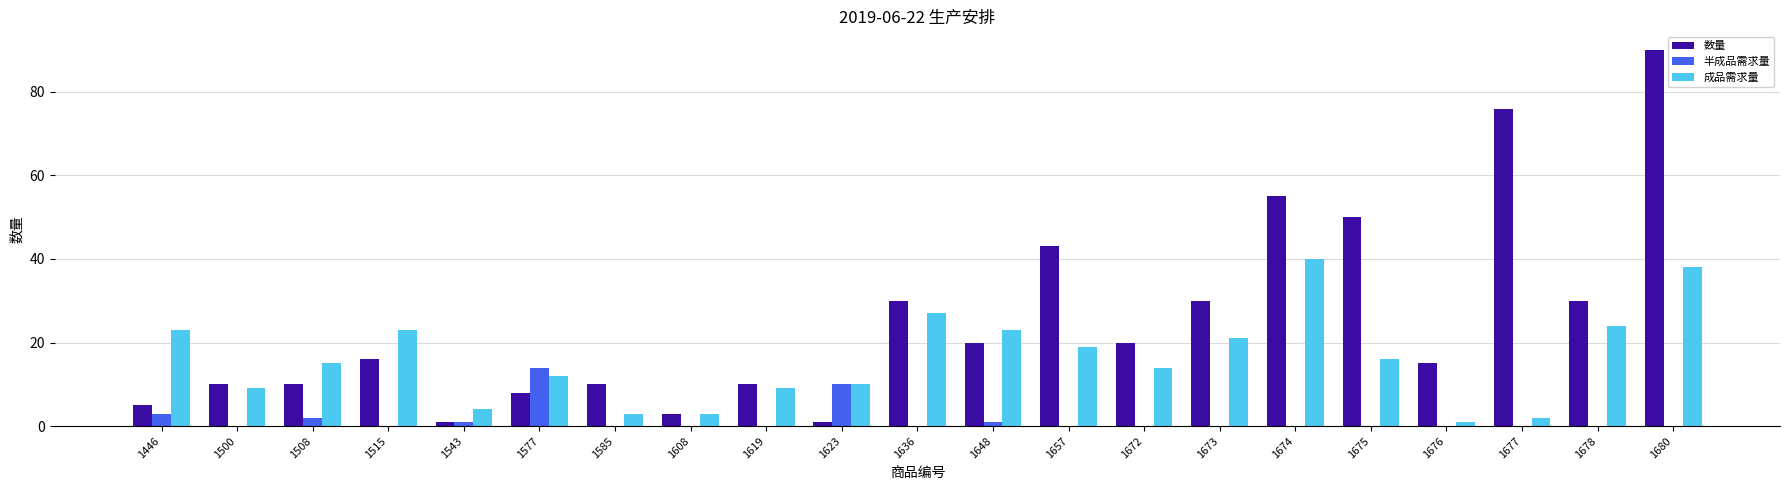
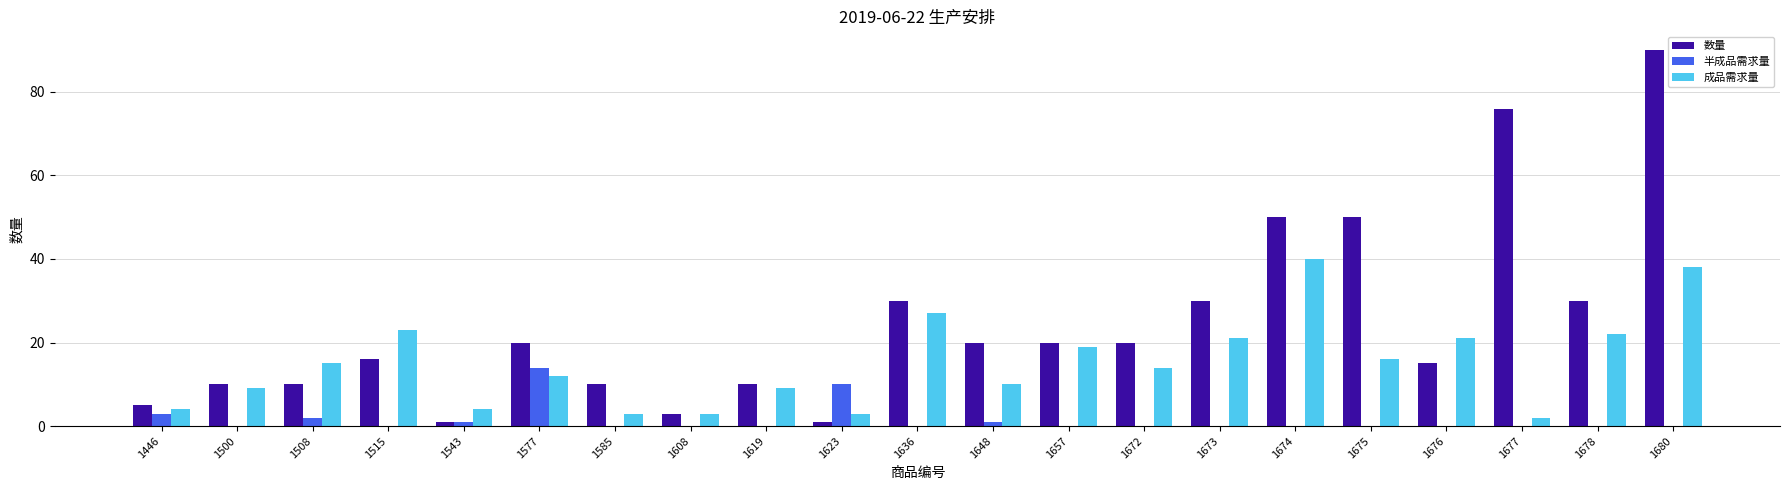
  {
    "数量": {
      "1446": 5,
      "1500": 10,
      "1508": 10,
      "1515": 16,
      "1543": 1,
-     "1577": 8,
+     "1577": 20,
      "1585": 10,
      "1608": 3,
      "1619": 10,
      "1623": 1,
      "1636": 30,
      "1648": 20,
-     "1657": 43,
+     "1657": 20,
      "1672": 20,
      "1673": 30,
-     "1674": 55,
+     "1674": 50,
      "1675": 50,
      "1676": 15,
      "1677": 76,
      "1678": 30,
      "1680": 90
    },
    "半成品需求量": {
      "1446": 3,
      "1500": 0,
      "1508": 2,
      "1515": 0,
      "1543": 1,
      "1577": 14,
      "1585": 0,
      "1608": 0,
      "1619": 0,
      "1623": 10,
      "1636": 0,
      "1648": 1,
      "1657": 0,
      "1672": 0,
      "1673": 0,
      "1674": 0,
      "1675": 0,
      "1676": 0,
      "1677": 0,
      "1678": 0,
      "1680": 0
    },
    "成品需求量": {
-     "1446": 23,
+     "1446": 4,
      "1500": 9,
      "1508": 15,
      "1515": 23,
      "1543": 4,
      "1577": 12,
      "1585": 3,
      "1608": 3,
      "1619": 9,
-     "1623": 10,
+     "1623": 3,
      "1636": 27,
-     "1648": 23,
+     "1648": 10,
      "1657": 19,
      "1672": 14,
      "1673": 21,
      "1674": 40,
      "1675": 16,
-     "1676": 1,
+     "1676": 21,
      "1677": 2,
-     "1678": 24,
+     "1678": 22,
      "1680": 38
    }
  }
